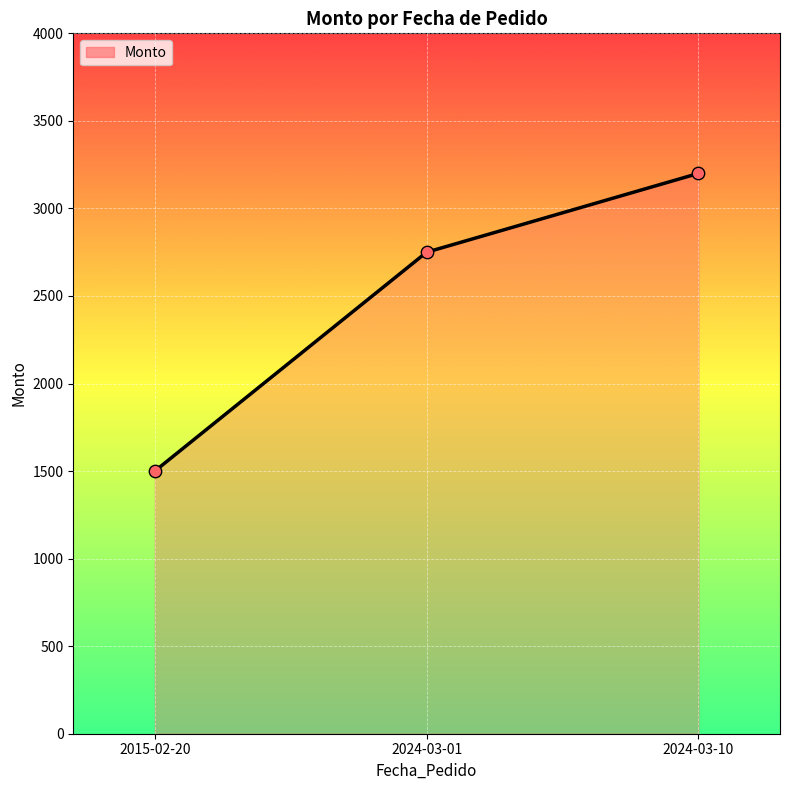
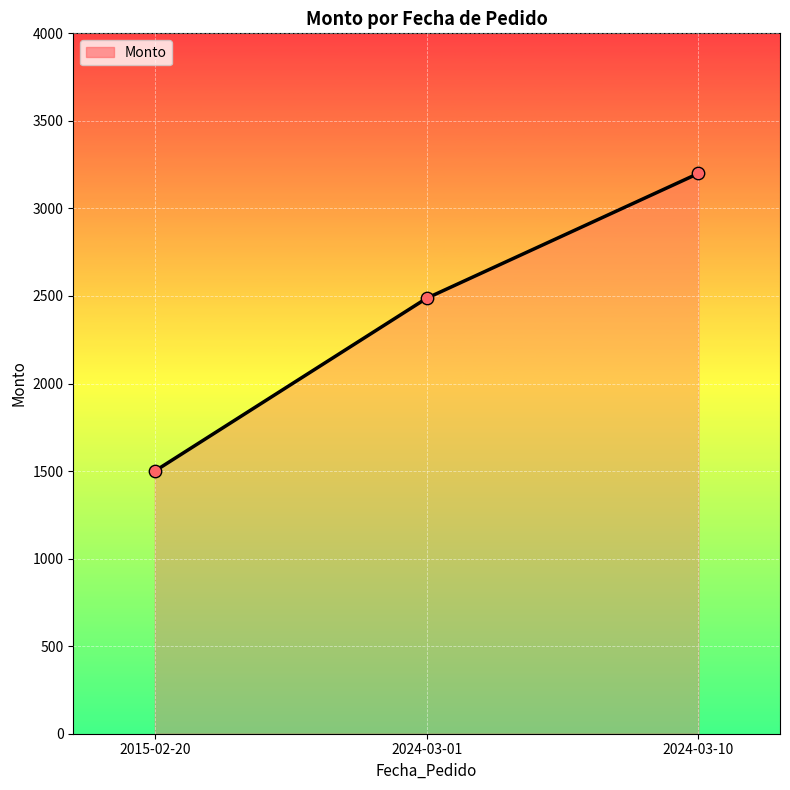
  {
    "2015-02-20": 1500,
-   "2024-03-01": 2750,
+   "2024-03-01": 2490,
    "2024-03-10": 3200
  }
